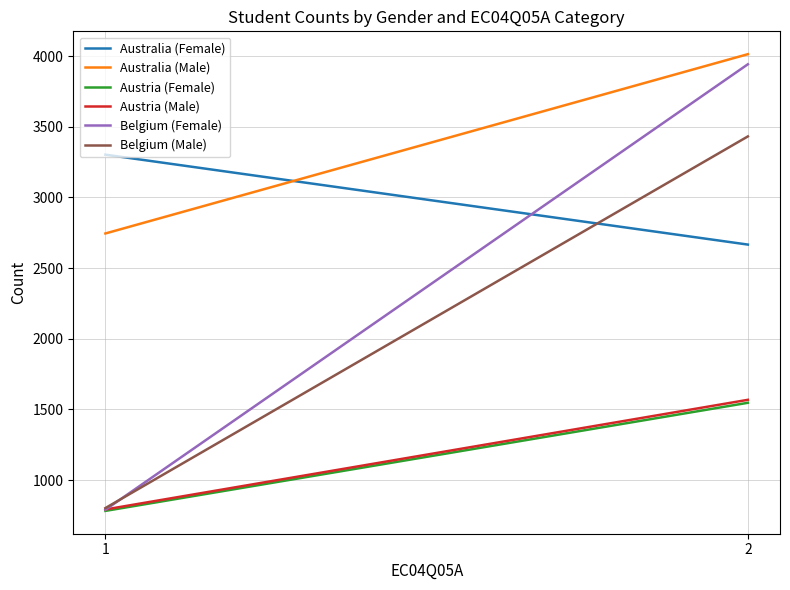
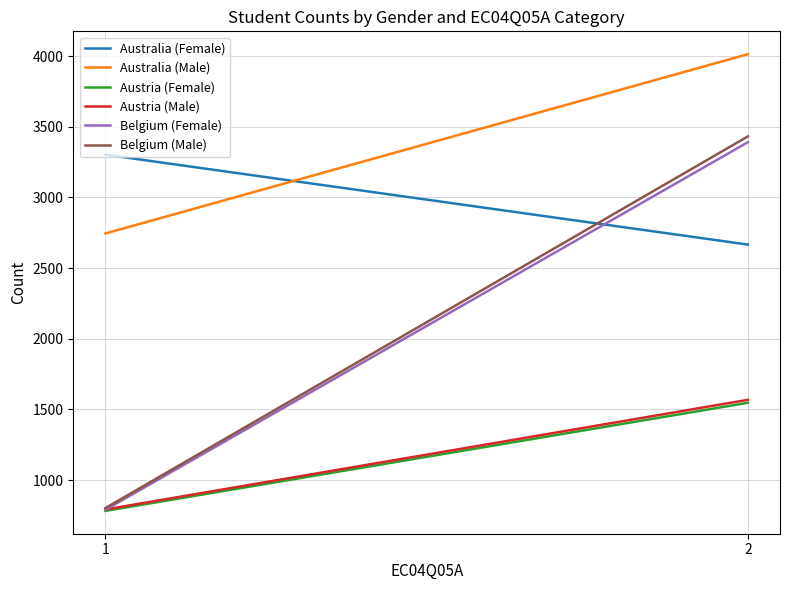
  {
    "Australia (Female)": {
      "2": 2670
    },
    "Australia (Male)": {
      "1": 2750,
      "2": 4010
    },
    "Austria (Female)": {
      "2": 1550
    },
    "Austria (Male)": {
      "2": 1570
    },
    "Belgium (Female)": {
-     "2": 3940
+     "2": 3390
    },
    "Belgium (Male)": {
      "2": 3430
    }
  }
